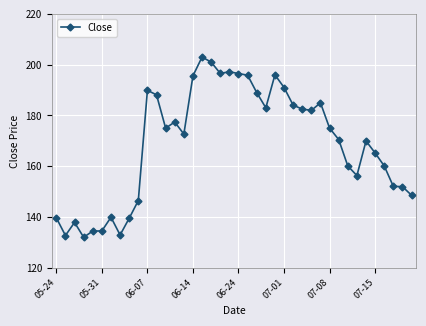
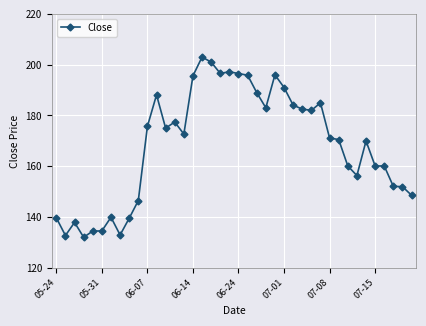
  {
    "05-24": 140,
    "05-31": 135,
-   "06-07": 190,
+   "06-07": 176,
    "06-14": 196,
    "06-24": 197,
    "07-01": 191,
-   "07-08": 175,
-   "07-15": 165
+   "07-08": 171,
+   "07-15": 160
  }
